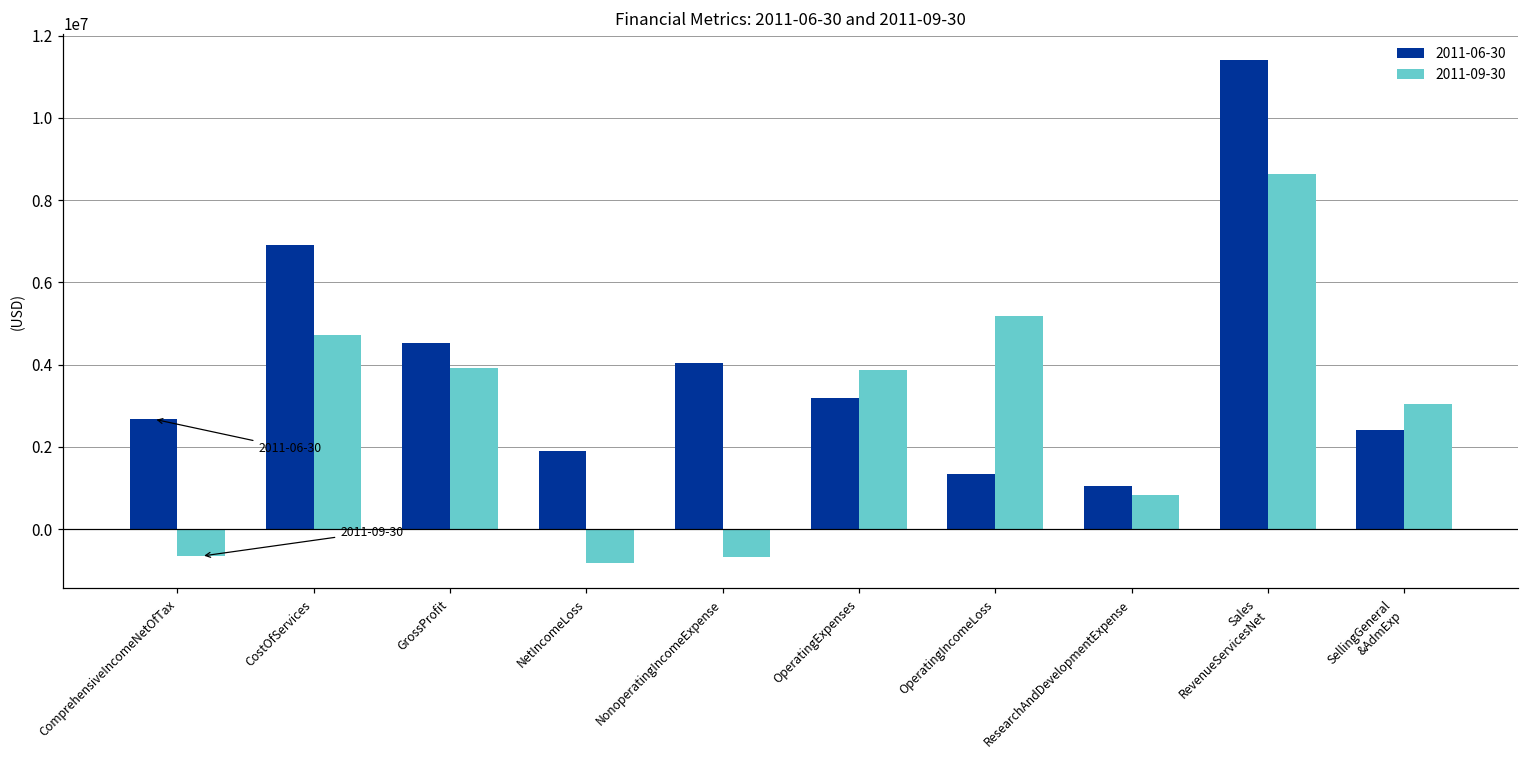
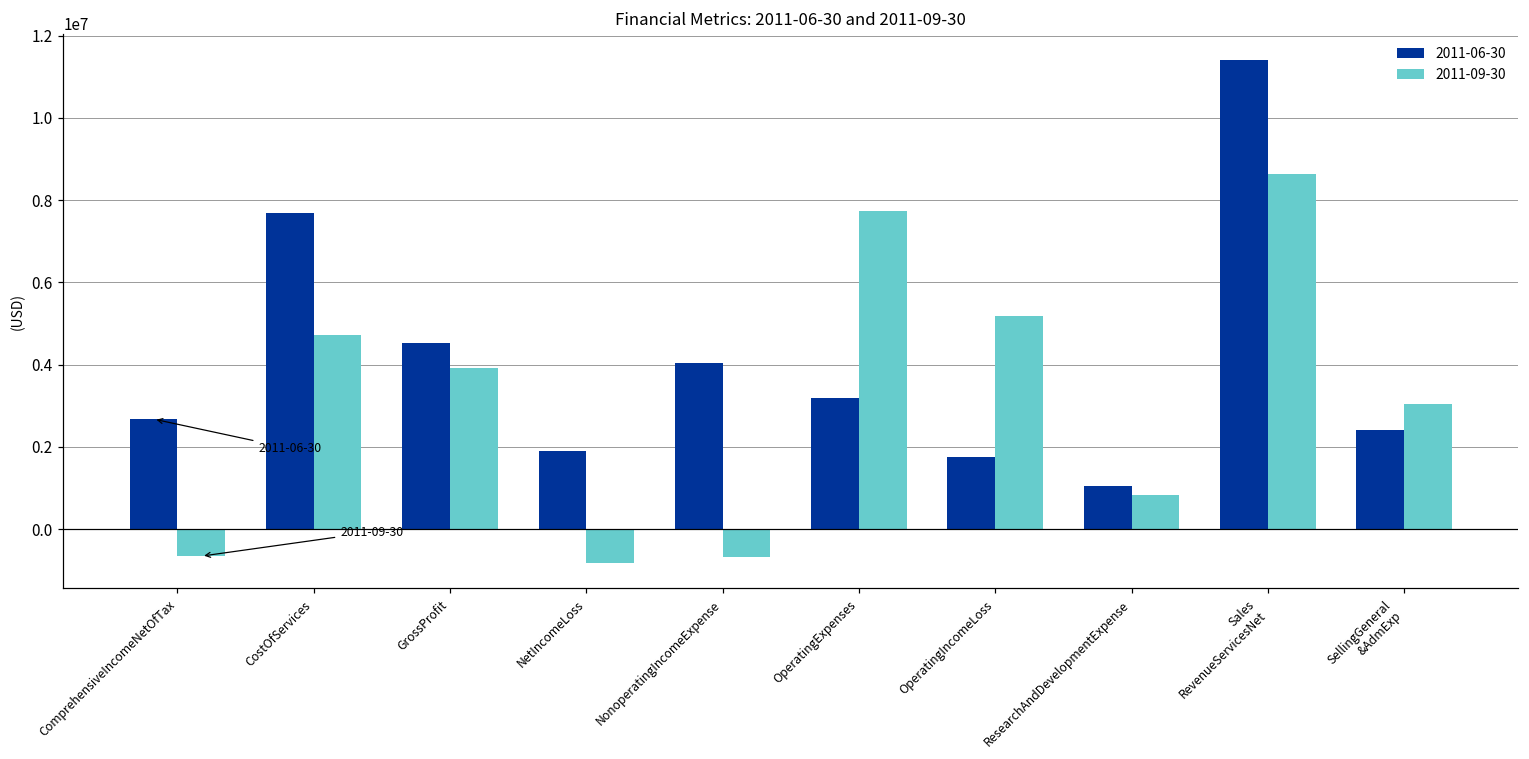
  {
    "2011-06-30": {
-     "CostOfServices": 6900000,
+     "CostOfServices": 7700000,
      "GrossProfit": 4500000,
      "NetIncomeLoss": 1900000,
      "NonoperatingIncomeExpense": 4000000,
      "OperatingExpenses": 3200000,
-     "OperatingIncomeLoss": 1300000,
+     "OperatingIncomeLoss": 1800000,
      "ResearchAndDevelopmentExpense": 1000000,
      "Sales RevenueServicesNet": 11400000,
      "SellingGeneral &AdmExp": 2400000
    },
    "2011-09-30": {
      "CostOfServices": 4700000,
      "GrossProfit": 3900000,
      "NetIncomeLoss": -800000,
      "NonoperatingIncomeExpense": -700000,
-     "OperatingExpenses": 3900000,
+     "OperatingExpenses": 7700000,
      "OperatingIncomeLoss": 5200000,
      "ResearchAndDevelopmentExpense": 800000,
      "Sales RevenueServicesNet": 8600000,
      "SellingGeneral &AdmExp": 3000000
    }
  }
